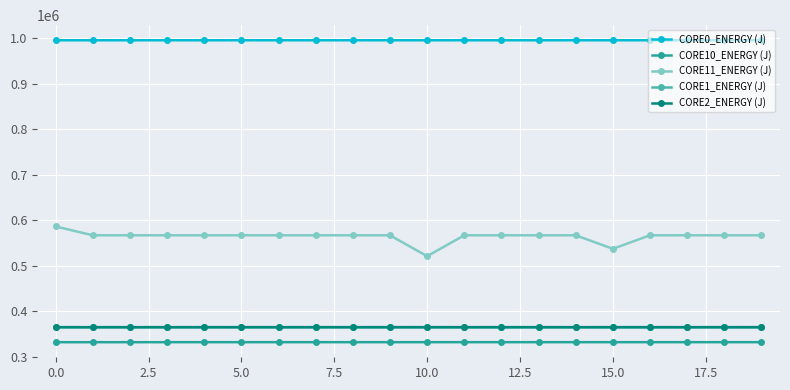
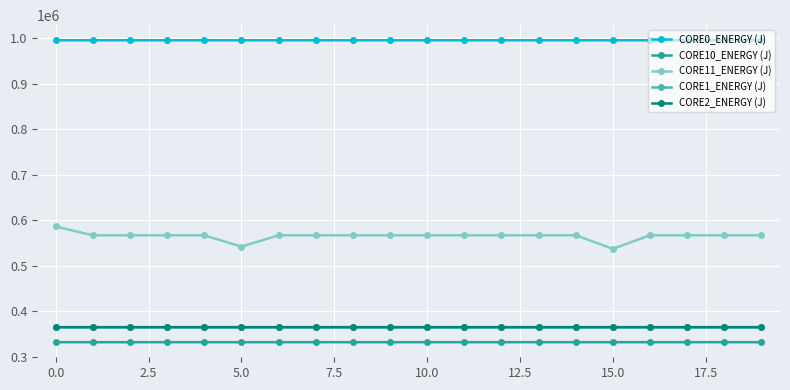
  {
    "CORE0_ENERGY (J)": {
      "0.0": 1000000,
      "5.0": 1000000,
      "10.0": 1000000,
      "15.0": 1000000
    },
    "CORE11_ENERGY (J)": {
      "0.0": 590000,
-     "5.0": 570000,
-     "10.0": 520000,
+     "5.0": 540000,
+     "10.0": 570000,
      "15.0": 540000
    }
  }
